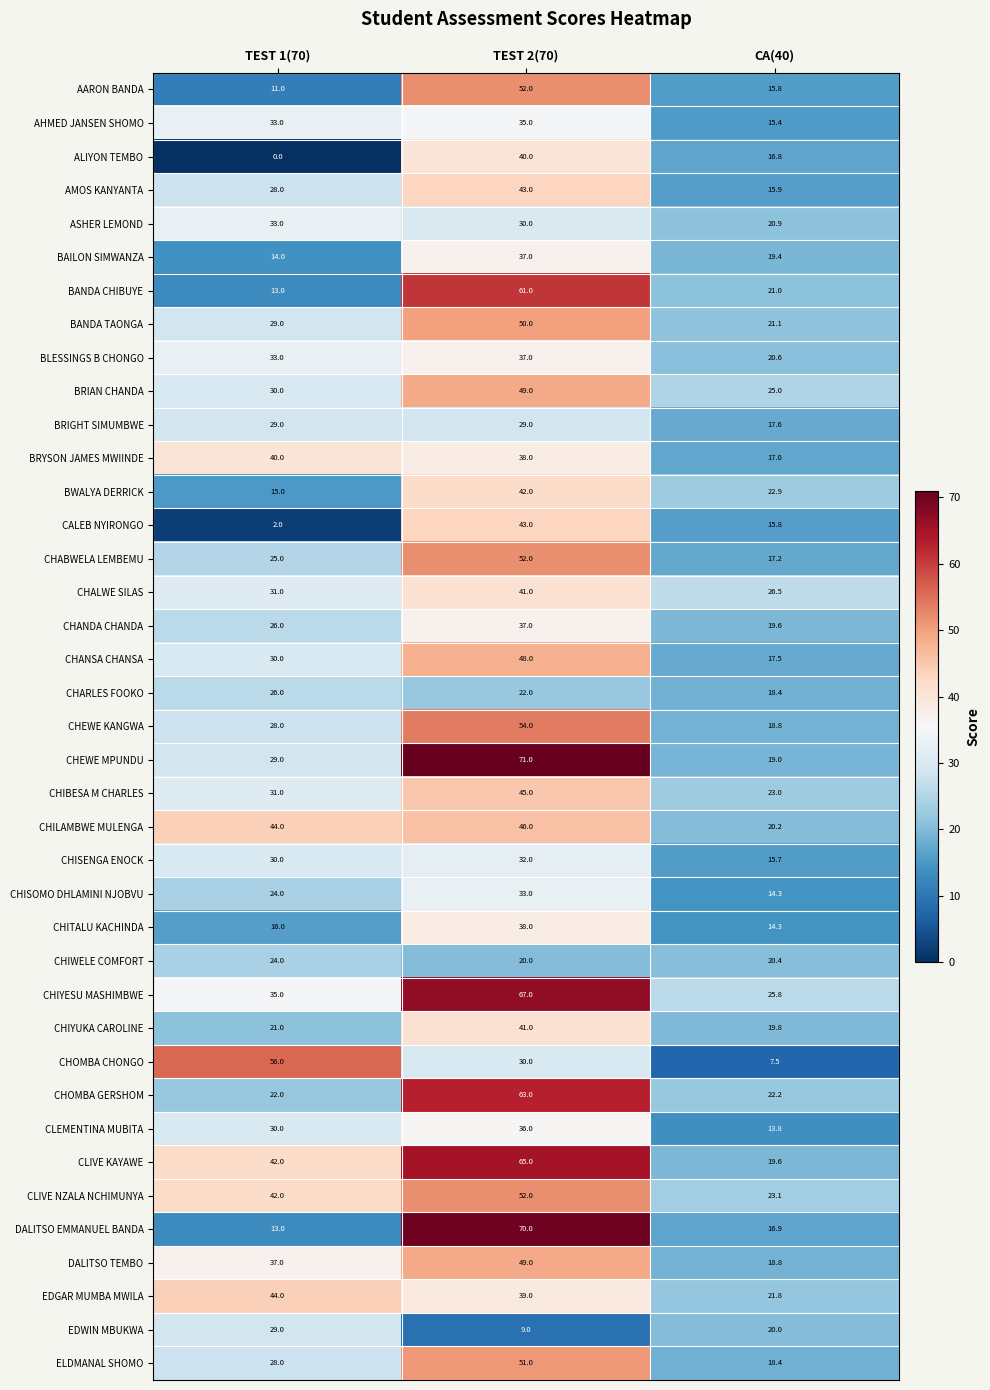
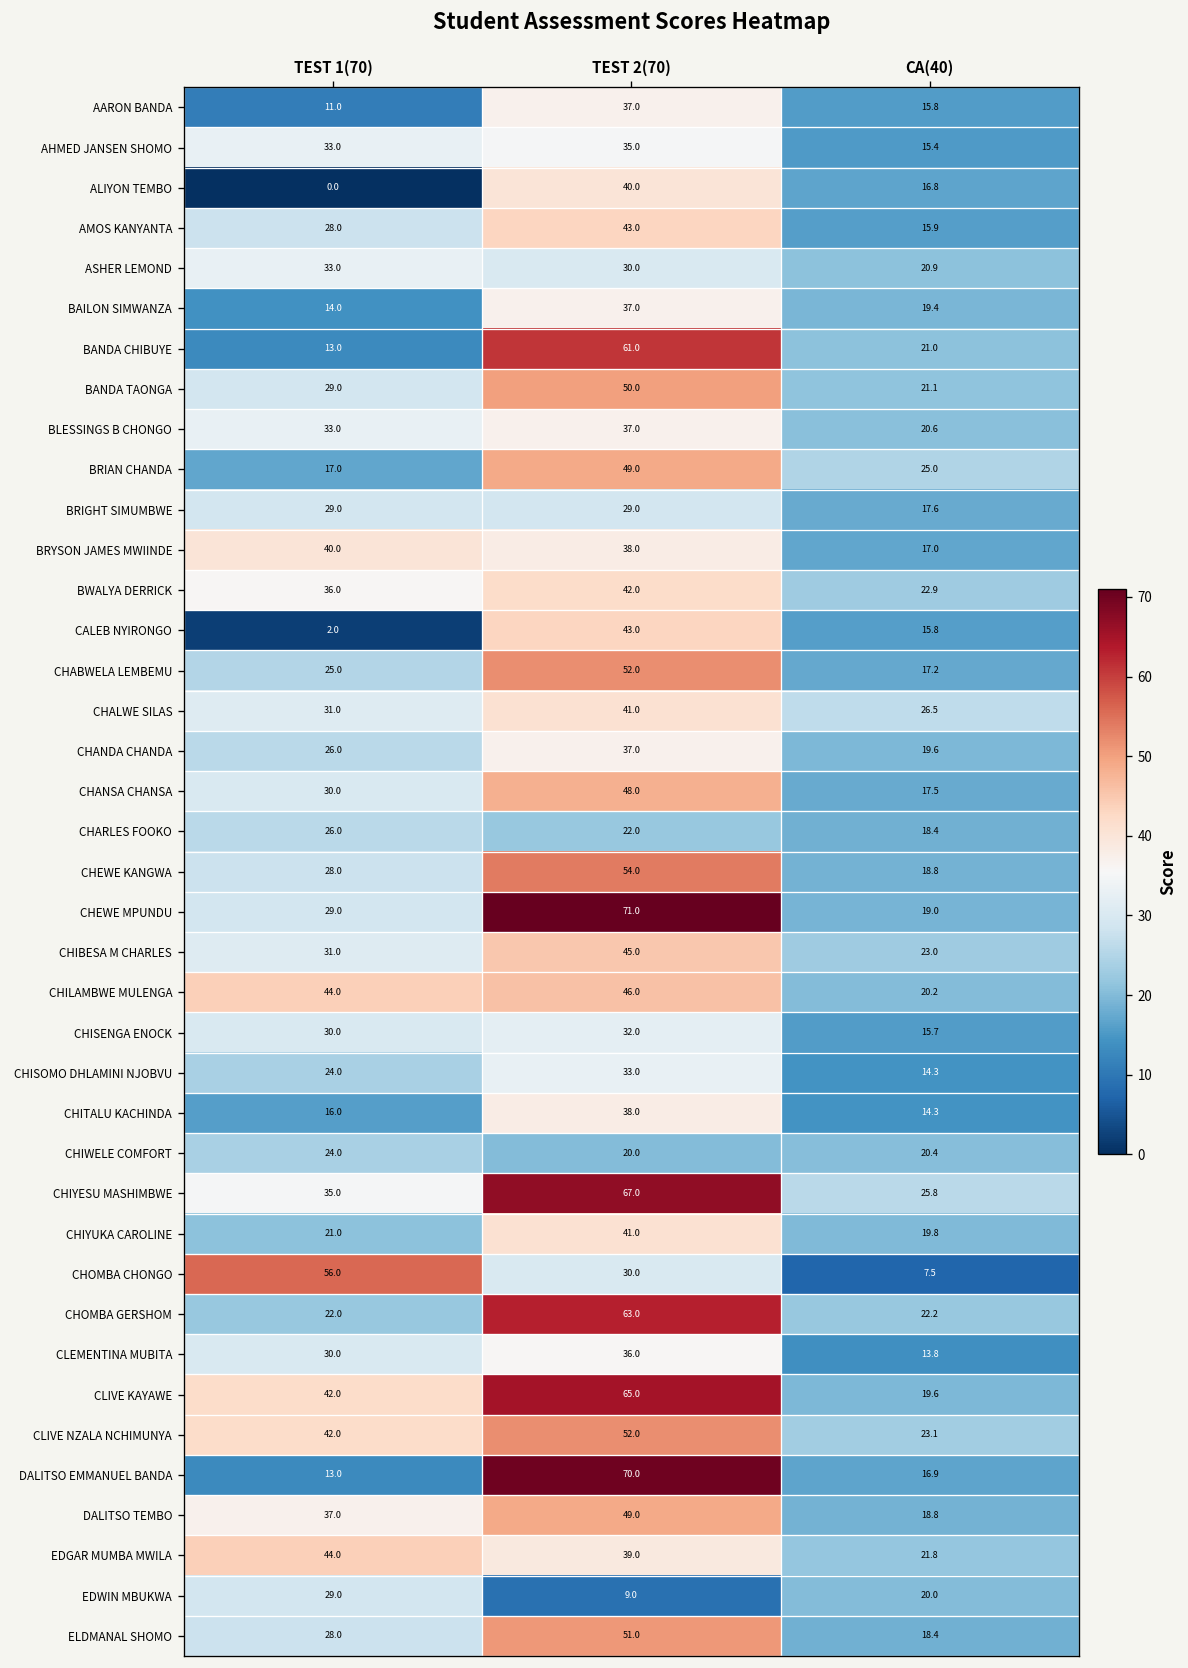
  {
    "AARON BANDA": {
      "TEST 1(70)": 11.0,
-     "TEST 2(70)": 52.0,
+     "TEST 2(70)": 37.0,
      "CA(40)": 15.8
    },
    "AHMED JANSEN SHOMO": {
      "TEST 1(70)": 33.0,
      "TEST 2(70)": 35.0,
      "CA(40)": 15.4
    },
    "ALIYON TEMBO": {
      "TEST 1(70)": 0.0,
      "TEST 2(70)": 40.0,
      "CA(40)": 16.8
    },
    "AMOS KANYANTA": {
      "TEST 1(70)": 28.0,
      "TEST 2(70)": 43.0,
      "CA(40)": 15.9
    },
    "ASHER LEMOND": {
      "TEST 1(70)": 33.0,
      "TEST 2(70)": 30.0,
      "CA(40)": 20.9
    },
    "BAILON SIMWANZA": {
      "TEST 1(70)": 14.0,
      "TEST 2(70)": 37.0,
      "CA(40)": 19.4
    },
    "BANDA CHIBUYE": {
      "TEST 1(70)": 13.0,
      "TEST 2(70)": 61.0,
      "CA(40)": 21.0
    },
    "BANDA TAONGA": {
      "TEST 1(70)": 29.0,
      "TEST 2(70)": 50.0,
      "CA(40)": 21.1
    },
    "BLESSINGS B CHONGO": {
      "TEST 1(70)": 33.0,
      "TEST 2(70)": 37.0,
      "CA(40)": 20.6
    },
    "BRIAN CHANDA": {
-     "TEST 1(70)": 30.0,
+     "TEST 1(70)": 17.0,
      "TEST 2(70)": 49.0,
      "CA(40)": 25.0
    },
    "BRIGHT SIMUMBWE": {
      "TEST 1(70)": 29.0,
      "TEST 2(70)": 29.0,
      "CA(40)": 17.6
    },
    "BRYSON JAMES MWIINDE": {
      "TEST 1(70)": 40.0,
      "TEST 2(70)": 38.0,
      "CA(40)": 17.0
    },
    "BWALYA DERRICK": {
-     "TEST 1(70)": 15.0,
+     "TEST 1(70)": 36.0,
      "TEST 2(70)": 42.0,
      "CA(40)": 22.9
    },
    "CALEB NYIRONGO": {
      "TEST 1(70)": 2.0,
      "TEST 2(70)": 43.0,
      "CA(40)": 15.8
    },
    "CHABWELA LEMBEMU": {
      "TEST 1(70)": 25.0,
      "TEST 2(70)": 52.0,
      "CA(40)": 17.2
    },
    "CHALWE SILAS": {
      "TEST 1(70)": 31.0,
      "TEST 2(70)": 41.0,
      "CA(40)": 26.5
    },
    "CHANDA CHANDA": {
      "TEST 1(70)": 26.0,
      "TEST 2(70)": 37.0,
      "CA(40)": 19.6
    },
    "CHANSA CHANSA": {
      "TEST 1(70)": 30.0,
      "TEST 2(70)": 48.0,
      "CA(40)": 17.5
    },
    "CHARLES FOOKO": {
      "TEST 1(70)": 26.0,
      "TEST 2(70)": 22.0,
      "CA(40)": 18.4
    },
    "CHEWE KANGWA": {
      "TEST 1(70)": 28.0,
      "TEST 2(70)": 54.0,
      "CA(40)": 18.8
    },
    "CHEWE MPUNDU": {
      "TEST 1(70)": 29.0,
      "TEST 2(70)": 71.0,
      "CA(40)": 19.0
    },
    "CHIBESA M CHARLES": {
      "TEST 1(70)": 31.0,
      "TEST 2(70)": 45.0,
      "CA(40)": 23.0
    },
    "CHILAMBWE MULENGA": {
      "TEST 1(70)": 44.0,
      "TEST 2(70)": 46.0,
      "CA(40)": 20.2
    },
    "CHISENGA ENOCK": {
      "TEST 1(70)": 30.0,
      "TEST 2(70)": 32.0,
      "CA(40)": 15.7
    },
    "CHISOMO DHLAMINI NJOBVU": {
      "TEST 1(70)": 24.0,
      "TEST 2(70)": 33.0,
      "CA(40)": 14.3
    },
    "CHITALU KACHINDA": {
      "TEST 1(70)": 16.0,
      "TEST 2(70)": 38.0,
      "CA(40)": 14.3
    },
    "CHIWELE COMFORT": {
      "TEST 1(70)": 24.0,
      "TEST 2(70)": 20.0,
      "CA(40)": 20.4
    },
    "CHIYESU MASHIMBWE": {
      "TEST 1(70)": 35.0,
      "TEST 2(70)": 67.0,
      "CA(40)": 25.8
    },
    "CHIYUKA CAROLINE": {
      "TEST 1(70)": 21.0,
      "TEST 2(70)": 41.0,
      "CA(40)": 19.8
    },
    "CHOMBA CHONGO": {
      "TEST 1(70)": 56.0,
      "TEST 2(70)": 30.0,
      "CA(40)": 7.5
    },
    "CHOMBA GERSHOM": {
      "TEST 1(70)": 22.0,
      "TEST 2(70)": 63.0,
      "CA(40)": 22.2
    },
    "CLEMENTINA MUBITA": {
      "TEST 1(70)": 30.0,
      "TEST 2(70)": 36.0,
      "CA(40)": 13.8
    },
    "CLIVE KAYAWE": {
      "TEST 1(70)": 42.0,
      "TEST 2(70)": 65.0,
      "CA(40)": 19.6
    },
    "CLIVE NZALA NCHIMUNYA": {
      "TEST 1(70)": 42.0,
      "TEST 2(70)": 52.0,
      "CA(40)": 23.1
    },
    "DALITSO EMMANUEL BANDA": {
      "TEST 1(70)": 13.0,
      "TEST 2(70)": 70.0,
      "CA(40)": 16.9
    },
    "DALITSO TEMBO": {
      "TEST 1(70)": 37.0,
      "TEST 2(70)": 49.0,
      "CA(40)": 18.8
    },
    "EDGAR MUMBA MWILA": {
      "TEST 1(70)": 44.0,
      "TEST 2(70)": 39.0,
      "CA(40)": 21.8
    },
    "EDWIN MBUKWA": {
      "TEST 1(70)": 29.0,
      "TEST 2(70)": 9.0,
      "CA(40)": 20.0
    },
    "ELDMANAL SHOMO": {
      "TEST 1(70)": 28.0,
      "TEST 2(70)": 51.0,
      "CA(40)": 18.4
    }
  }
